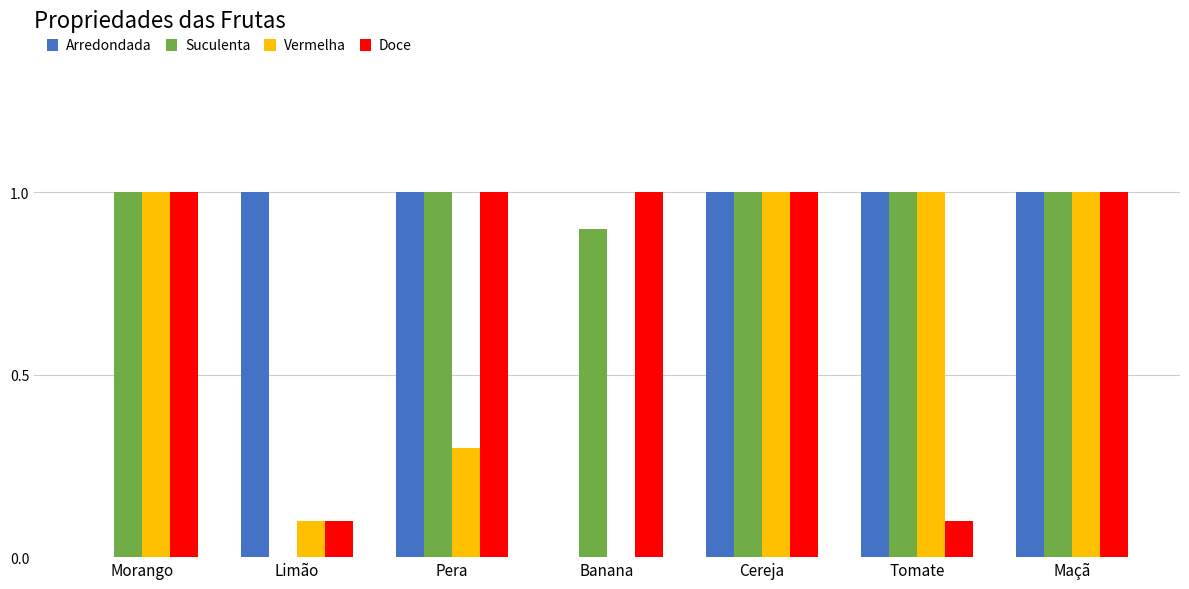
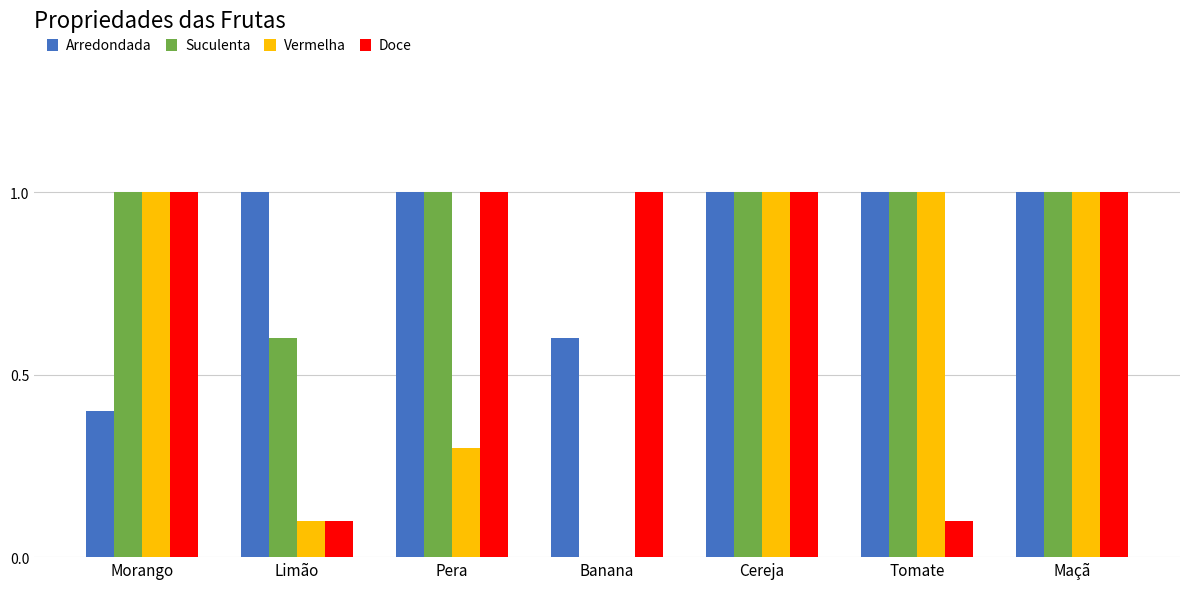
  {
    "Arredondada": {
-     "Morango": 0.0,
+     "Morango": 0.4,
      "Limão": 1.0,
      "Pera": 1.0,
-     "Banana": 0.0,
+     "Banana": 0.6,
      "Cereja": 1.0,
      "Tomate": 1.0,
      "Maçã": 1.0
    },
    "Suculenta": {
      "Morango": 1.0,
-     "Limão": 0.0,
+     "Limão": 0.6,
      "Pera": 1.0,
-     "Banana": 0.9,
+     "Banana": 0.0,
      "Cereja": 1.0,
      "Tomate": 1.0,
      "Maçã": 1.0
    },
    "Vermelha": {
      "Morango": 1.0,
      "Limão": 0.1,
      "Pera": 0.3,
      "Banana": 0.0,
      "Cereja": 1.0,
      "Tomate": 1.0,
      "Maçã": 1.0
    },
    "Doce": {
      "Morango": 1.0,
      "Limão": 0.1,
      "Pera": 1.0,
      "Banana": 1.0,
      "Cereja": 1.0,
      "Tomate": 0.1,
      "Maçã": 1.0
    }
  }
